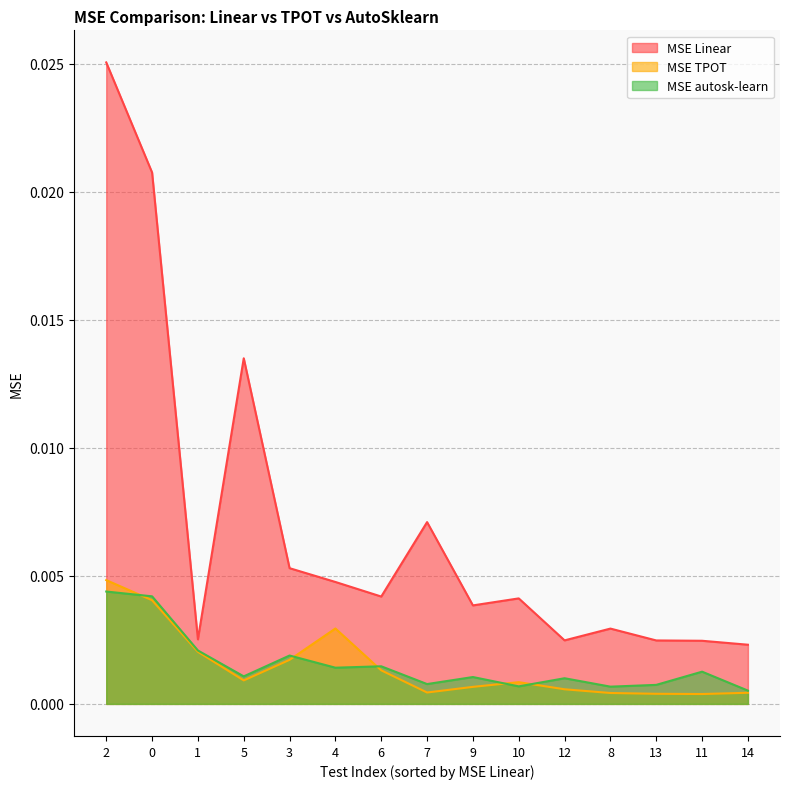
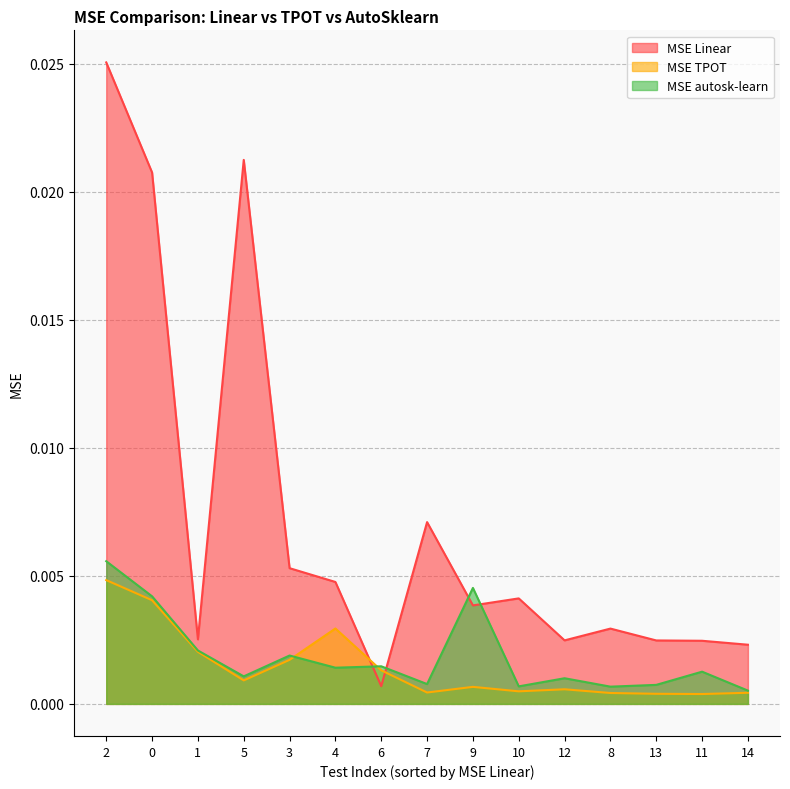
  {
    "MSE Linear": {
      "2": 0.0251,
      "0": 0.0208,
      "1": 0.0025,
-     "5": 0.0135,
+     "5": 0.0212,
      "3": 0.0053,
      "4": 0.0048,
-     "6": 0.0042,
+     "6": 0.0007,
      "7": 0.0071,
      "9": 0.0038,
      "10": 0.0041,
      "12": 0.0025,
      "8": 0.0029,
      "13": 0.0025,
      "11": 0.0025,
      "14": 0.0023
    },
    "MSE TPOT": {
      "2": 0.0048,
      "0": 0.0040,
      "5": 0.0009,
      "3": 0.0017,
      "4": 0.0029,
      "6": 0.0013,
      "7": 0.0004,
      "9": 0.0007,
-     "10": 0.0008,
+     "10": 0.0005,
      "12": 0.0006,
      "8": 0.0004,
      "13": 0.0004,
      "11": 0.0004
    },
    "MSE autosk-learn": {
-     "2": 0.0044,
+     "2": 0.0056,
      "0": 0.0042,
      "5": 0.0011,
      "3": 0.0019,
      "4": 0.0014,
      "6": 0.0015,
      "7": 0.0008,
-     "9": 0.0010,
+     "9": 0.0045,
      "10": 0.0007,
      "12": 0.0010,
      "8": 0.0007,
      "13": 0.0007,
      "11": 0.0013
    }
  }
